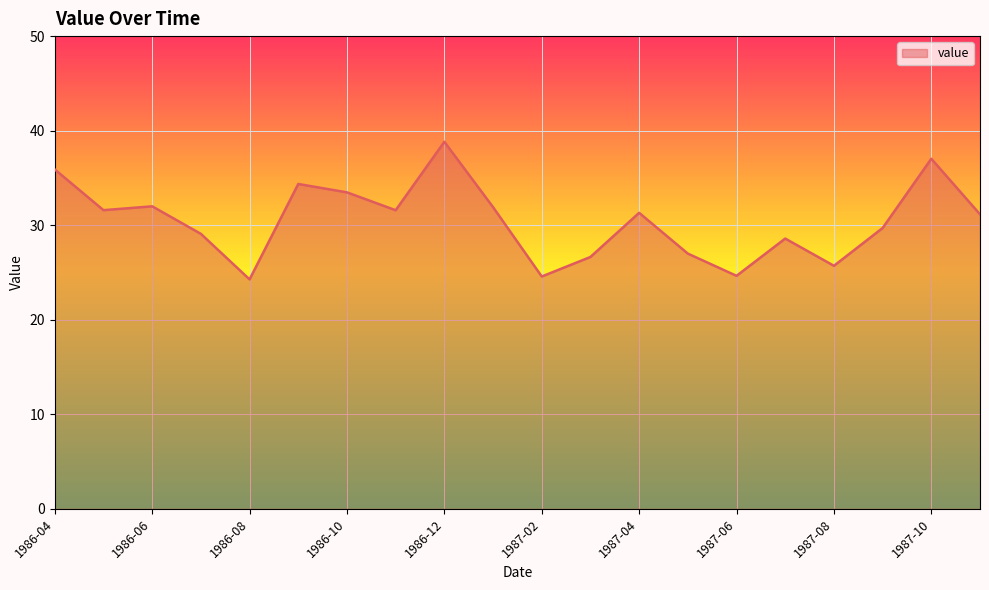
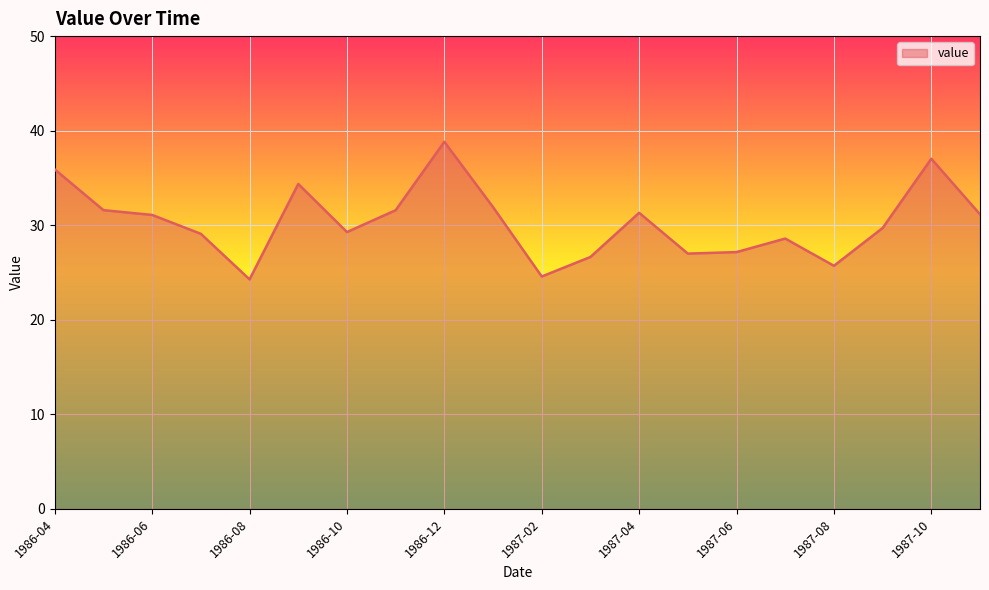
  {
    "1986-04": 36,
-   "1986-06": 32,
+   "1986-06": 31,
    "1986-08": 24,
-   "1986-10": 33,
+   "1986-10": 29,
    "1986-12": 39,
    "1987-02": 25,
    "1987-04": 31,
-   "1987-06": 25,
+   "1987-06": 27,
    "1987-08": 26,
    "1987-10": 37
  }
